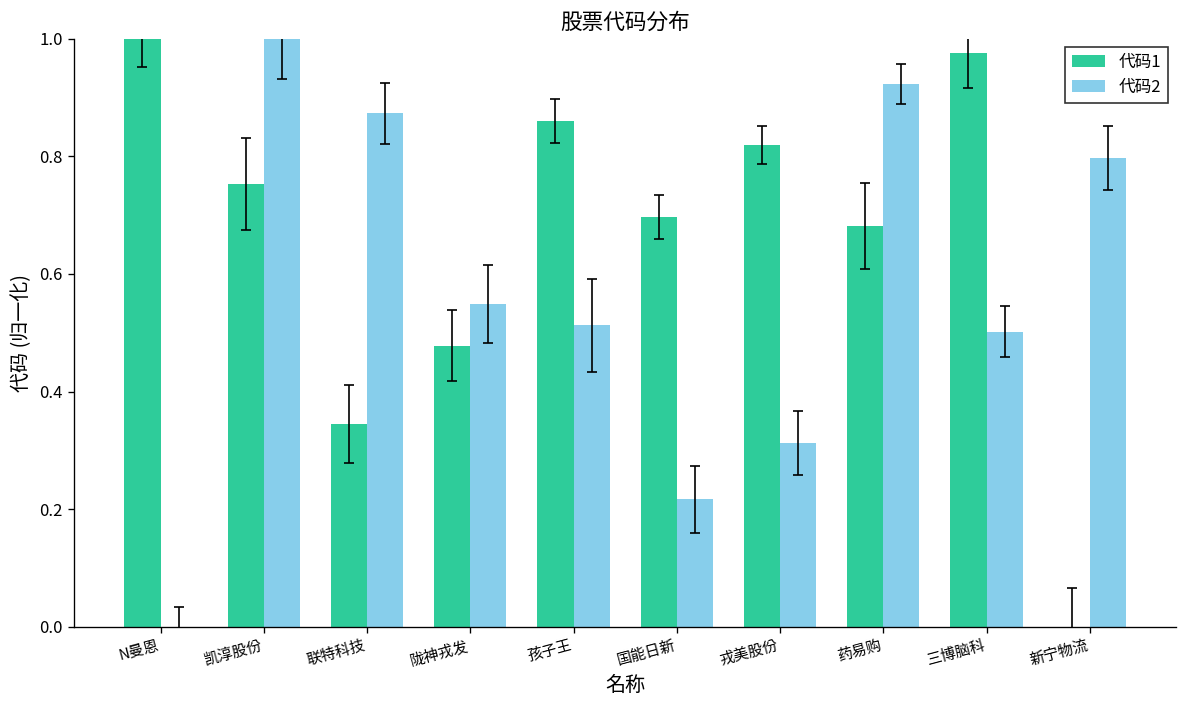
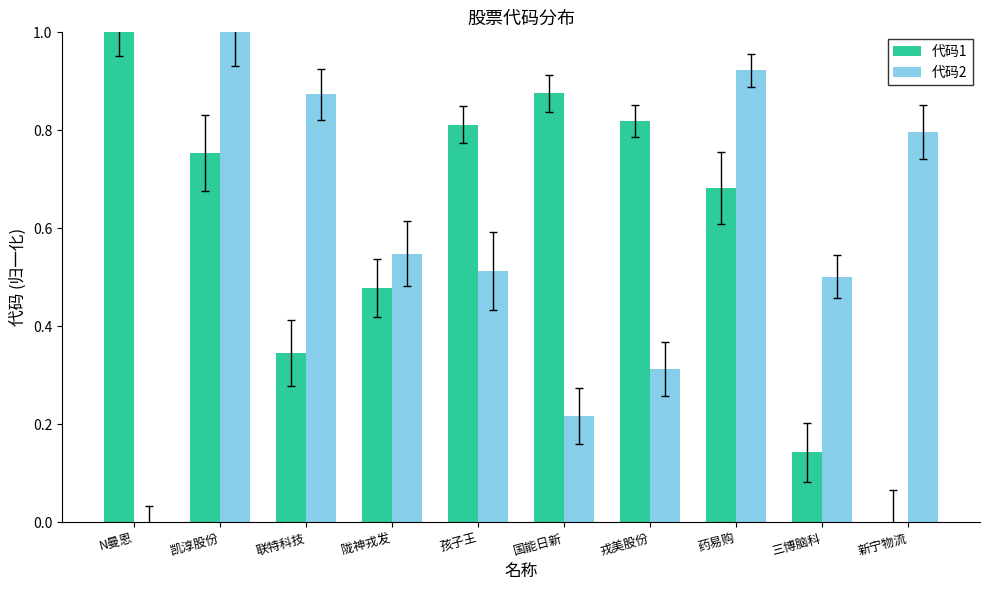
  {
    "代码1": {
      "N曼恩": 1.00,
      "凯淳股份": 0.75,
      "联特科技": 0.35,
      "陇神戎发": 0.48,
-     "孩子王": 0.86,
-     "国能日新": 0.70,
+     "孩子王": 0.81,
+     "国能日新": 0.88,
      "戎美股份": 0.82,
      "药易购": 0.68,
-     "三博脑科": 0.98,
+     "三博脑科": 0.14,
      "新宁物流": 0.00
    },
    "代码2": {
      "N曼恩": 0.00,
      "凯淳股份": 1.00,
      "联特科技": 0.87,
      "陇神戎发": 0.55,
      "孩子王": 0.51,
      "国能日新": 0.22,
      "戎美股份": 0.31,
      "药易购": 0.92,
      "三博脑科": 0.50,
      "新宁物流": 0.80
    }
  }
